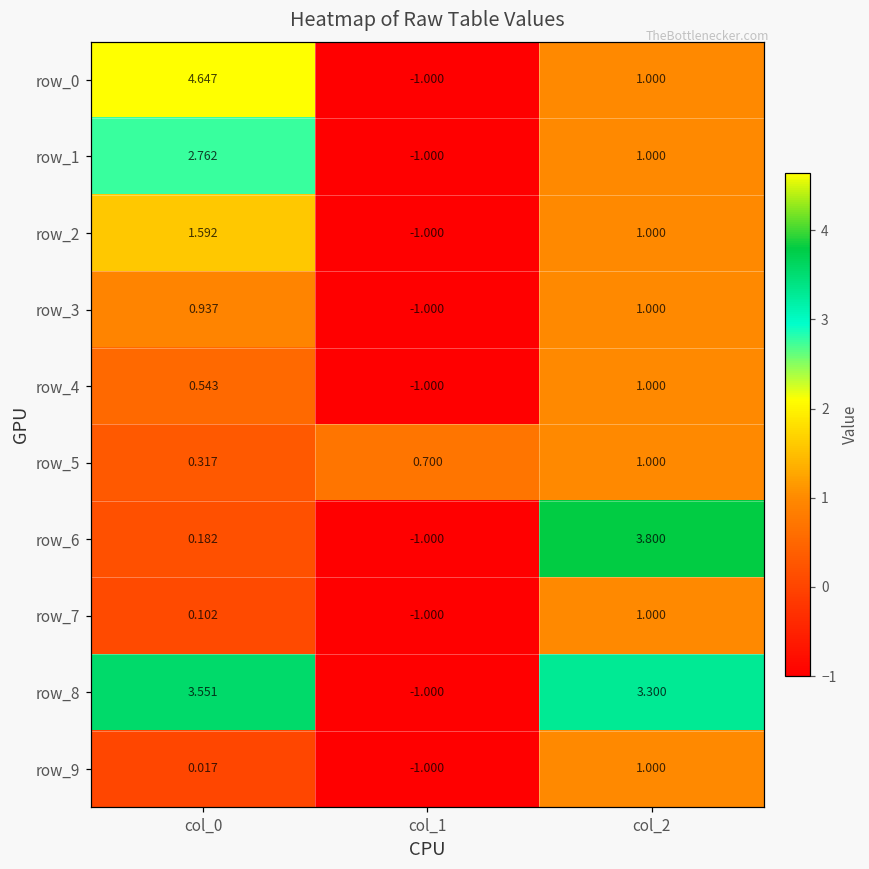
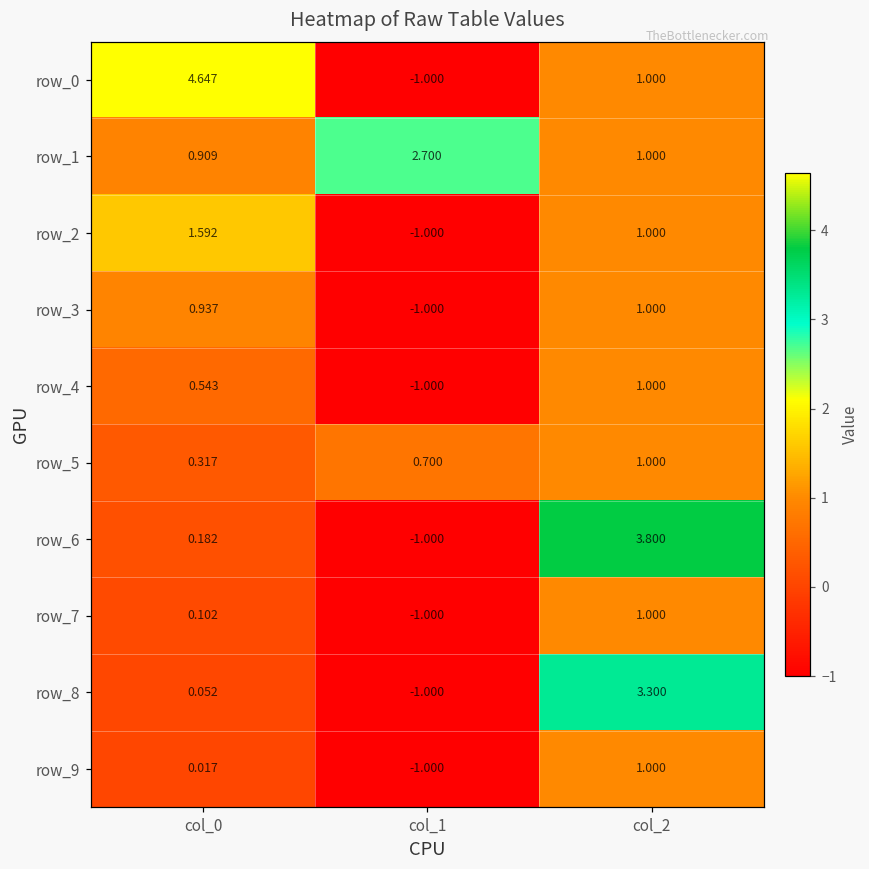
  {
    "row_0": {
      "col_0": 4.647,
      "col_1": -1.000,
      "col_2": 1.000
    },
    "row_1": {
-     "col_0": 2.762,
-     "col_1": -1.000,
+     "col_0": 0.909,
+     "col_1": 2.700,
      "col_2": 1.000
    },
    "row_2": {
      "col_0": 1.592,
      "col_1": -1.000,
      "col_2": 1.000
    },
    "row_3": {
      "col_0": 0.937,
      "col_1": -1.000,
      "col_2": 1.000
    },
    "row_4": {
      "col_0": 0.543,
      "col_1": -1.000,
      "col_2": 1.000
    },
    "row_5": {
      "col_0": 0.317,
      "col_1": 0.700,
      "col_2": 1.000
    },
    "row_6": {
      "col_0": 0.182,
      "col_1": -1.000,
      "col_2": 3.800
    },
    "row_7": {
      "col_0": 0.102,
      "col_1": -1.000,
      "col_2": 1.000
    },
    "row_8": {
-     "col_0": 3.551,
+     "col_0": 0.052,
      "col_1": -1.000,
      "col_2": 3.300
    },
    "row_9": {
      "col_0": 0.017,
      "col_1": -1.000,
      "col_2": 1.000
    }
  }
